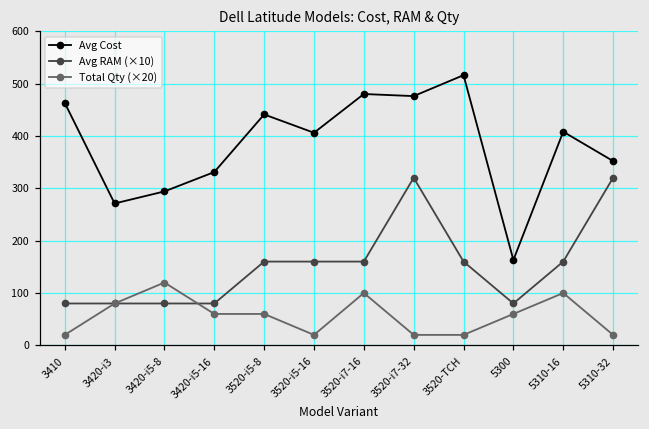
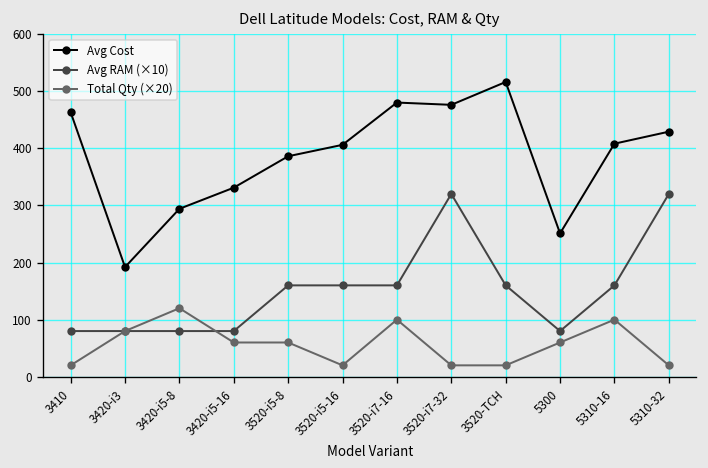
  {
    "Avg Cost": {
      "3410": 460,
-     "3420-i3": 270,
+     "3420-i3": 190,
      "3420-i5-8": 290,
      "3420-i5-16": 330,
-     "3520-i5-8": 440,
+     "3520-i5-8": 390,
      "3520-i5-16": 410,
      "3520-i7-16": 480,
      "3520-i7-32": 480,
      "3520-TCH": 520,
-     "5300": 160,
+     "5300": 250,
      "5310-16": 410,
-     "5310-32": 350
+     "5310-32": 430
    }
  }
